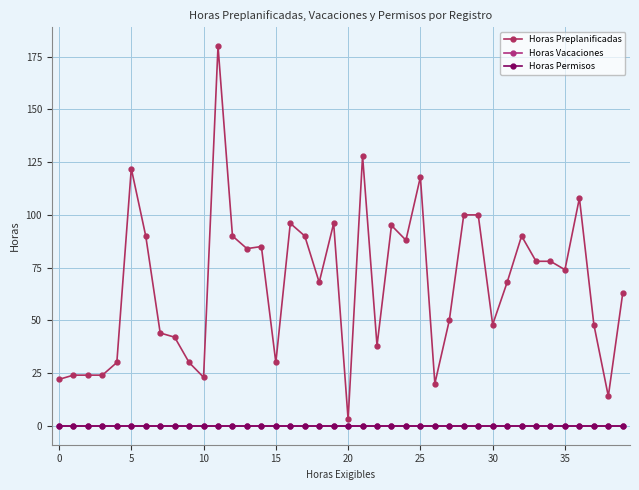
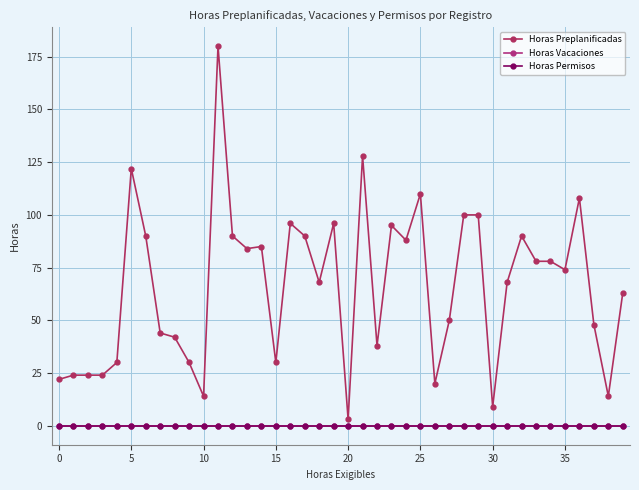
  {
    "Horas Preplanificadas": {
      "0": 22,
      "5": 122,
-     "10": 23,
+     "10": 14,
      "15": 30,
      "20": 3,
-     "25": 118,
-     "30": 48,
+     "25": 110,
+     "30": 9,
      "35": 74
    },
    "Horas Permisos": {
      "0": 0,
      "5": 0,
      "10": 0,
      "15": 0,
      "20": 0,
      "25": 0,
      "30": 0,
      "35": 0
    }
  }
